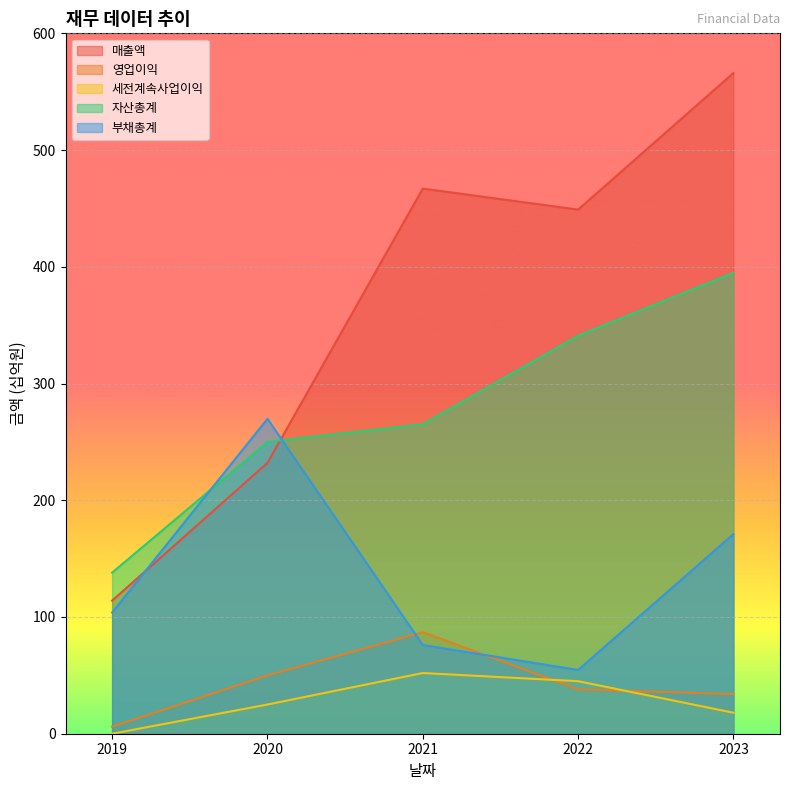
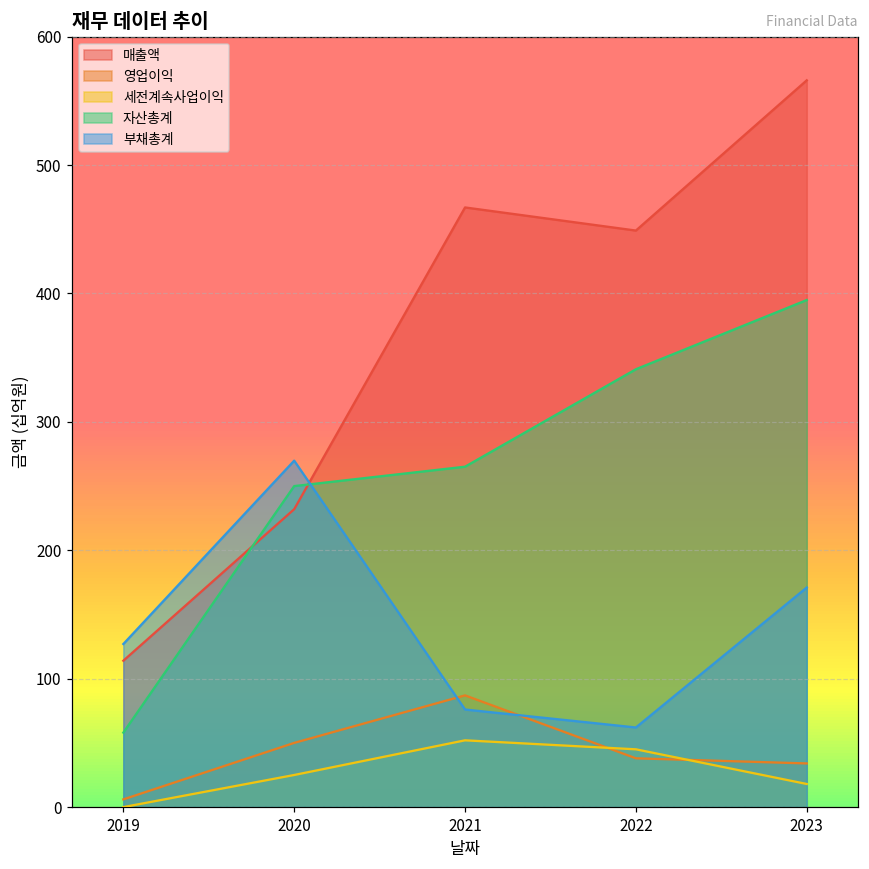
  {
    "자산총계": {
-     "2019": 138,
+     "2019": 58,
      "2020": 250,
      "2021": 265,
      "2022": 341,
      "2023": 395
    },
    "부채총계": {
-     "2019": 104,
+     "2019": 127,
      "2020": 270,
      "2021": 76,
-     "2022": 55,
+     "2022": 62,
      "2023": 171
    }
  }
